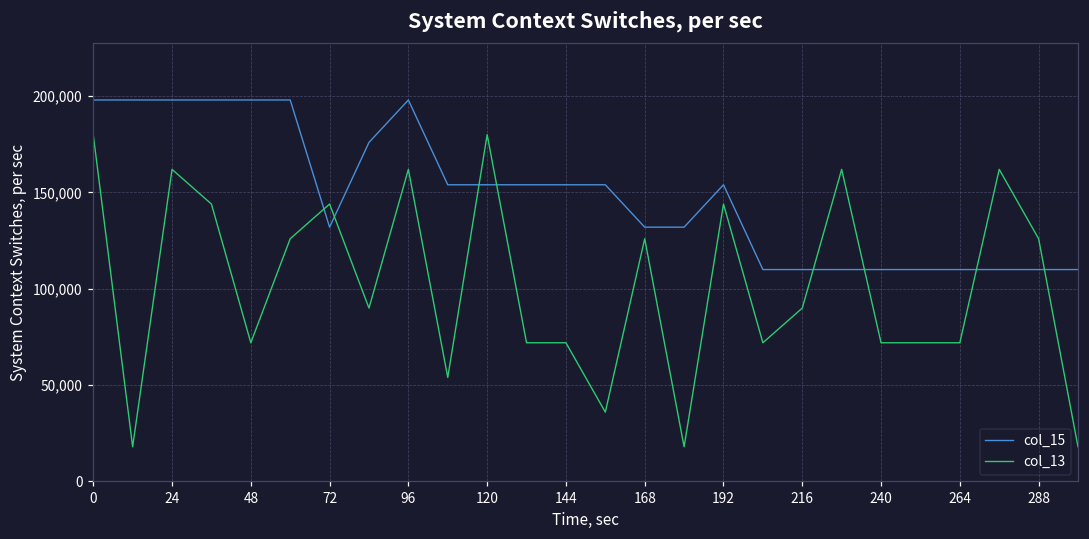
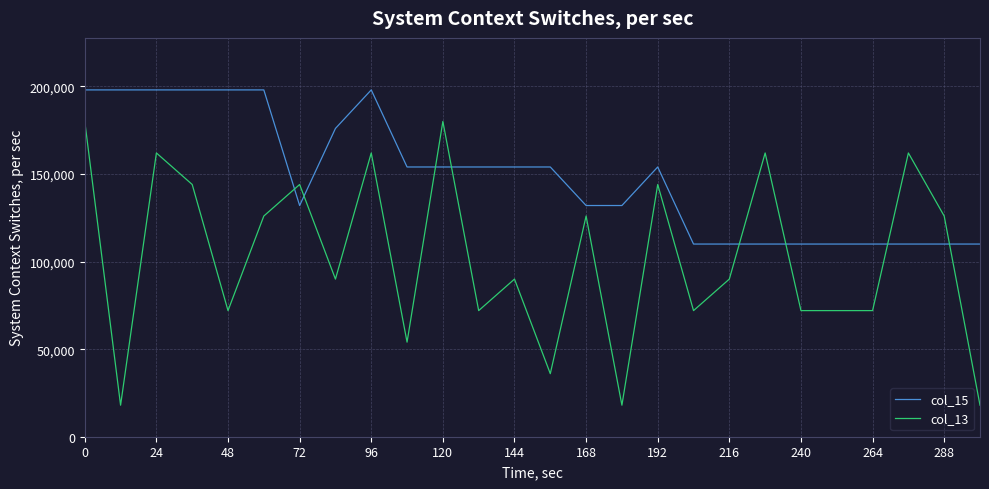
  {
    "col_15": {
      "0": "198,000",
      "24": "198,000",
      "48": "198,000",
      "72": "132,000",
      "96": "198,000",
      "120": "154,000",
      "144": "154,000",
      "168": "132,000",
      "192": "154,000",
      "216": "110,000",
      "240": "110,000",
      "264": "110,000",
      "288": "110,000"
    },
    "col_13": {
      "0": "180,000",
      "24": "162,000",
      "48": "72,000",
      "72": "144,000",
      "96": "162,000",
      "120": "180,000",
-     "144": "72,000",
+     "144": "90,000",
      "168": "126,000",
      "192": "144,000",
      "216": "90,000",
      "240": "72,000",
      "264": "72,000",
      "288": "126,000"
    }
  }
